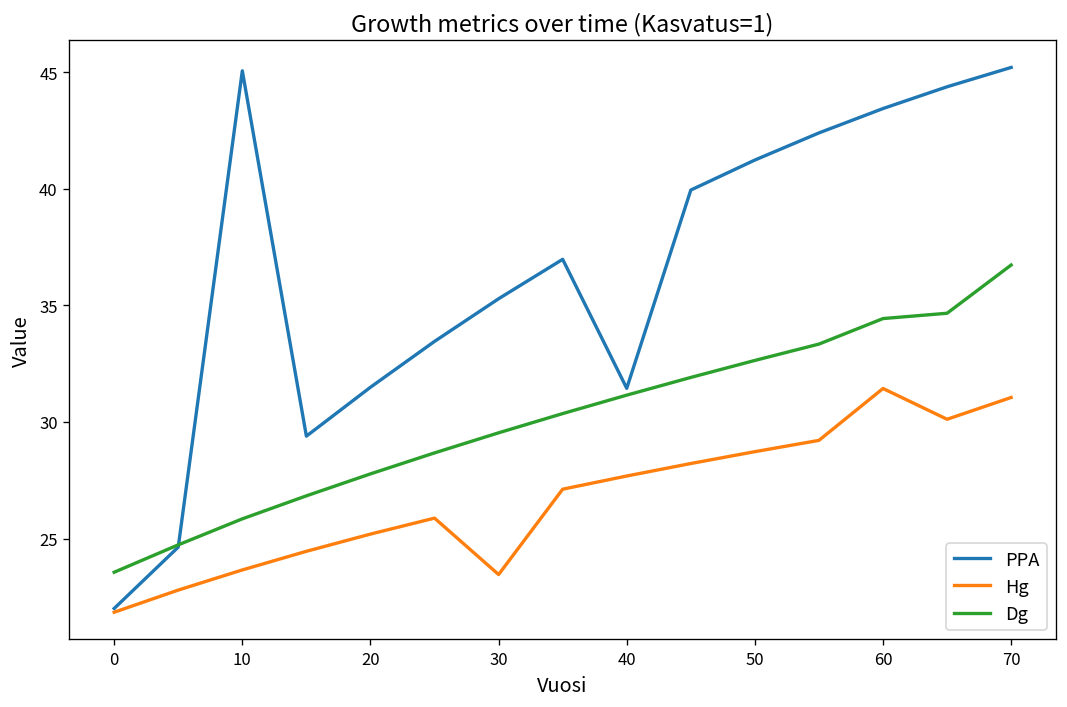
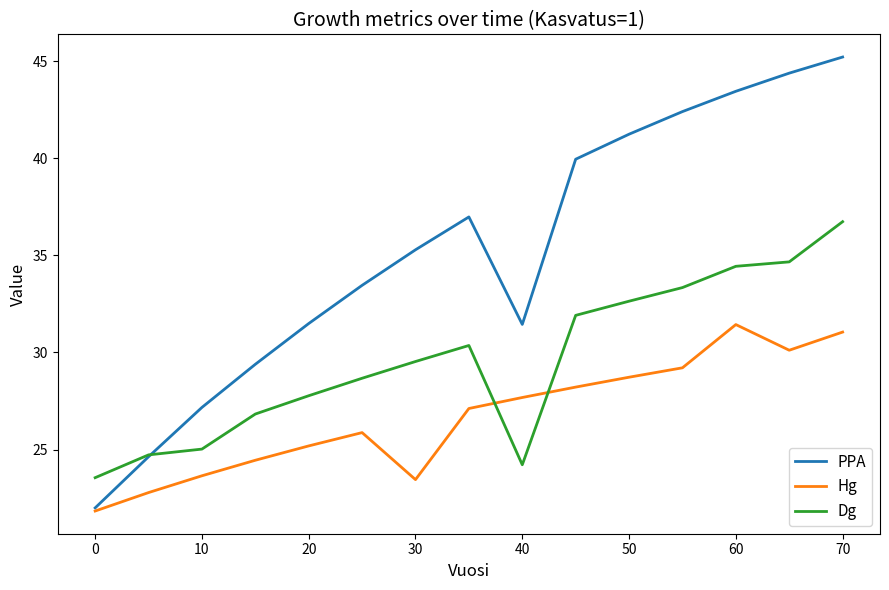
  {
    "PPA": {
      "0": 22.0,
-     "10": 45.1,
+     "10": 27.2,
      "20": 31.5,
      "30": 35.3,
      "40": 31.4,
      "50": 41.2,
      "60": 43.5,
      "70": 45.2
    },
    "Hg": {
      "0": 21.8,
      "10": 23.7,
      "20": 25.2,
      "30": 23.5,
      "40": 27.7,
      "50": 28.7,
      "60": 31.4,
      "70": 31.1
    },
    "Dg": {
      "0": 23.6,
-     "10": 25.8,
+     "10": 25.0,
      "20": 27.8,
      "30": 29.5,
-     "40": 31.2,
+     "40": 24.2,
      "50": 32.6,
      "60": 34.4,
      "70": 36.7
    }
  }
